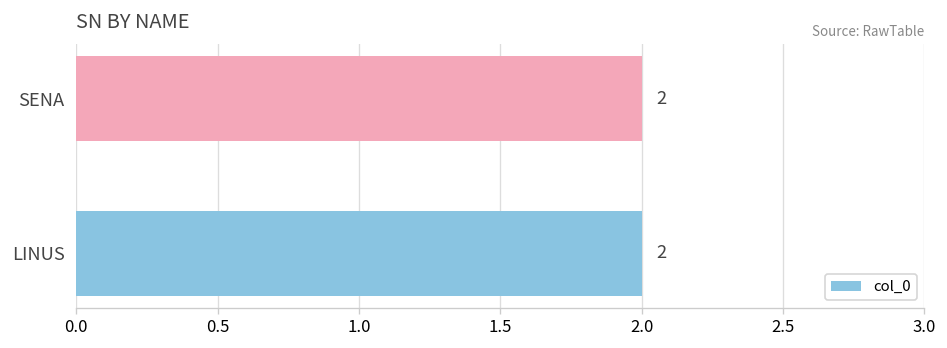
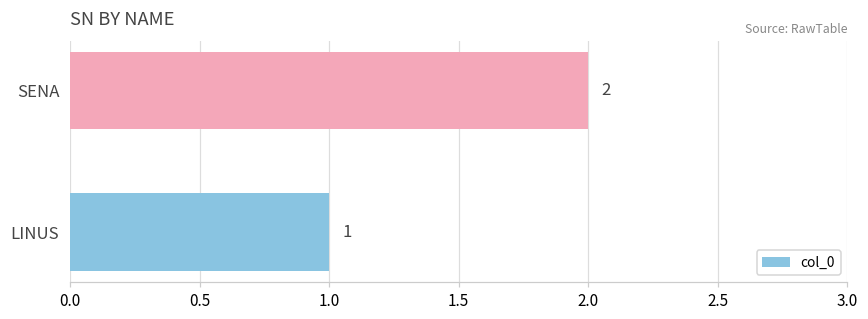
  {
    "SENA": 2,
-   "LINUS": 2
+   "LINUS": 1
  }
